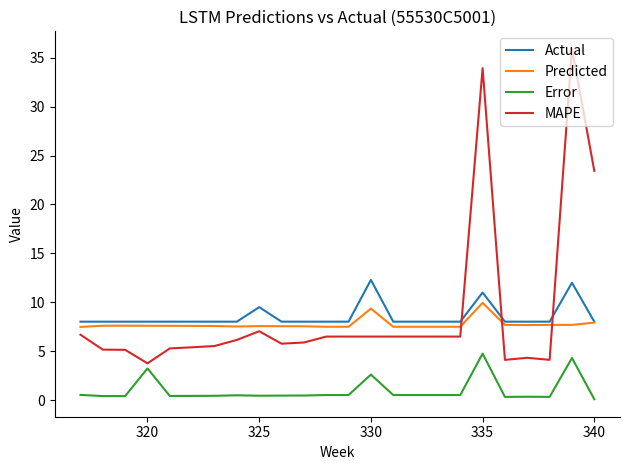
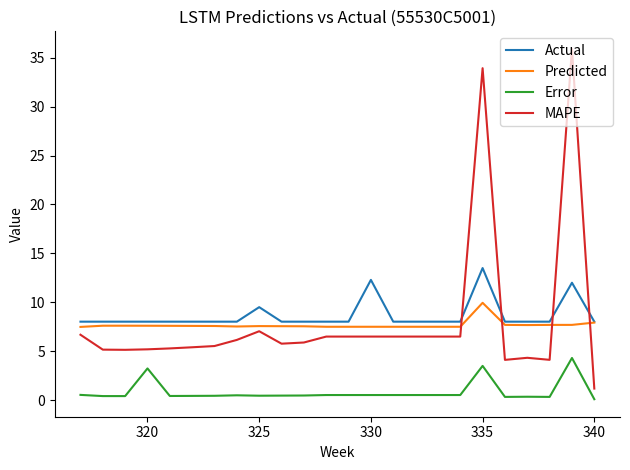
  {
    "Actual": {
      "320": 8,
      "325": 10,
      "330": 12,
-     "335": 11
+     "335": 14
    },
    "Predicted": {
      "320": 8,
      "325": 8,
-     "330": 9,
+     "330": 7,
      "335": 10
    },
    "Error": {
      "320": 3,
      "325": 0,
-     "330": 3,
-     "335": 5,
+     "330": 1,
+     "335": 4,
      "340": 0
    },
    "MAPE": {
-     "320": 4,
+     "320": 5,
      "325": 7,
      "330": 6,
      "335": 34,
-     "340": 23
+     "340": 1
    }
  }
